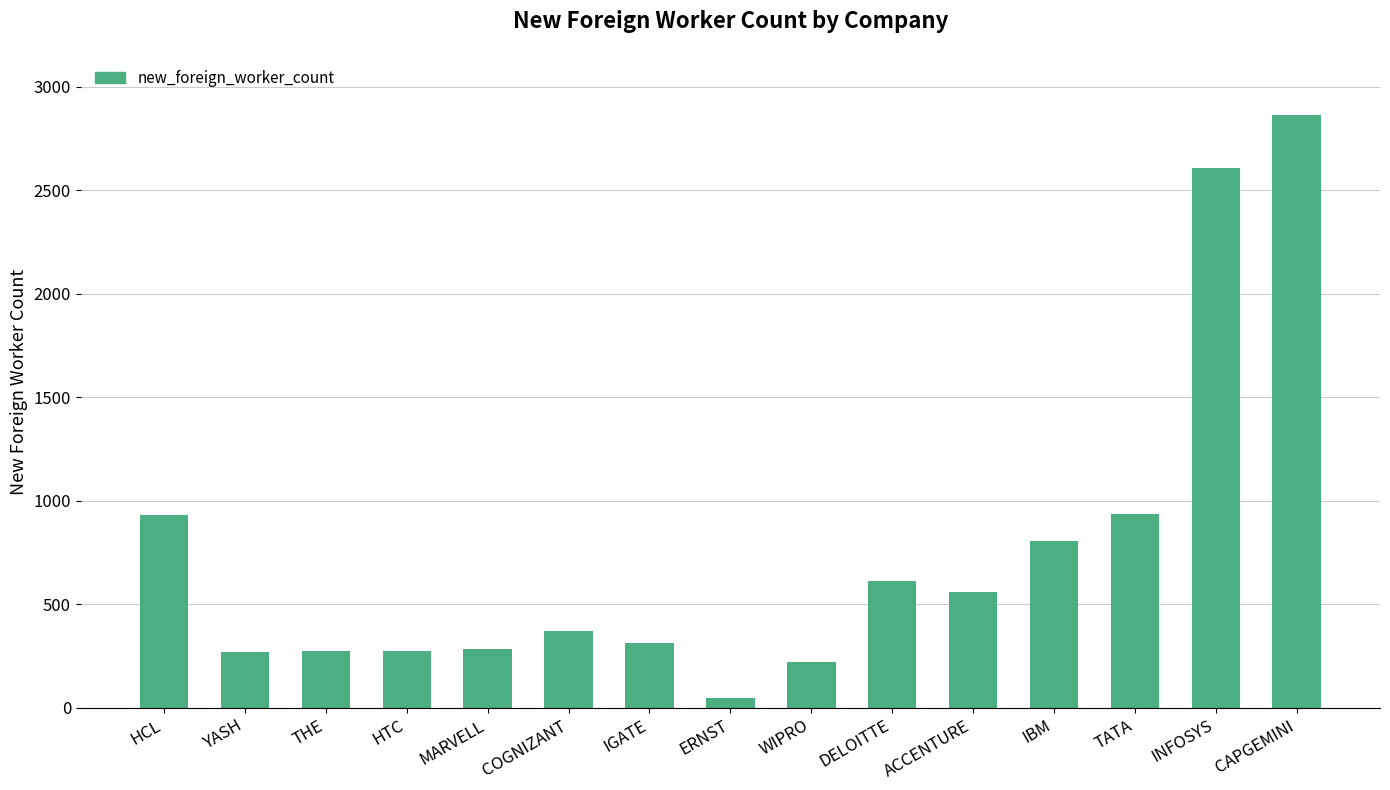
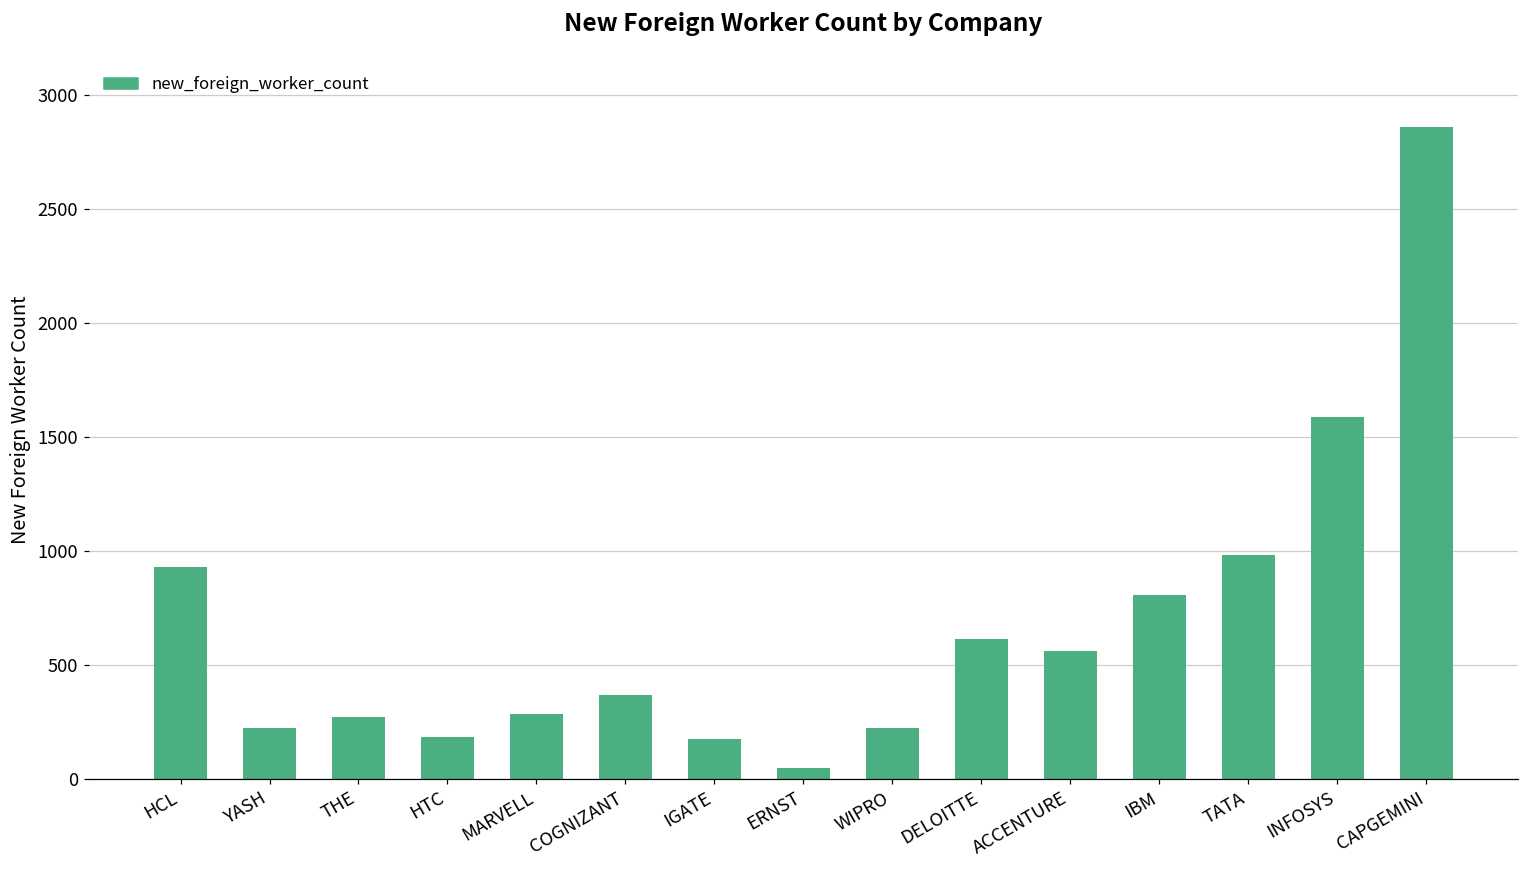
  {
    "HCL": 930,
-   "YASH": 270,
+   "YASH": 220,
    "THE": 270,
-   "HTC": 280,
+   "HTC": 180,
    "MARVELL": 280,
    "COGNIZANT": 370,
-   "IGATE": 310,
+   "IGATE": 170,
    "ERNST": 50,
    "WIPRO": 220,
    "DELOITTE": 610,
    "ACCENTURE": 560,
    "IBM": 810,
-   "TATA": 940,
-   "INFOSYS": 2610,
+   "TATA": 980,
+   "INFOSYS": 1590,
    "CAPGEMINI": 2860
  }
